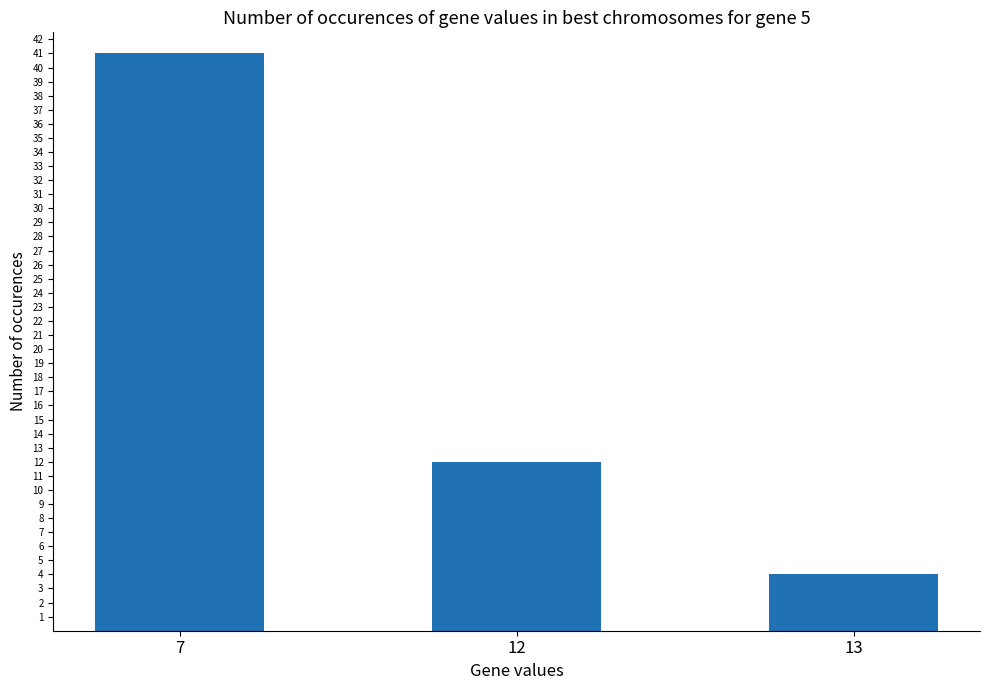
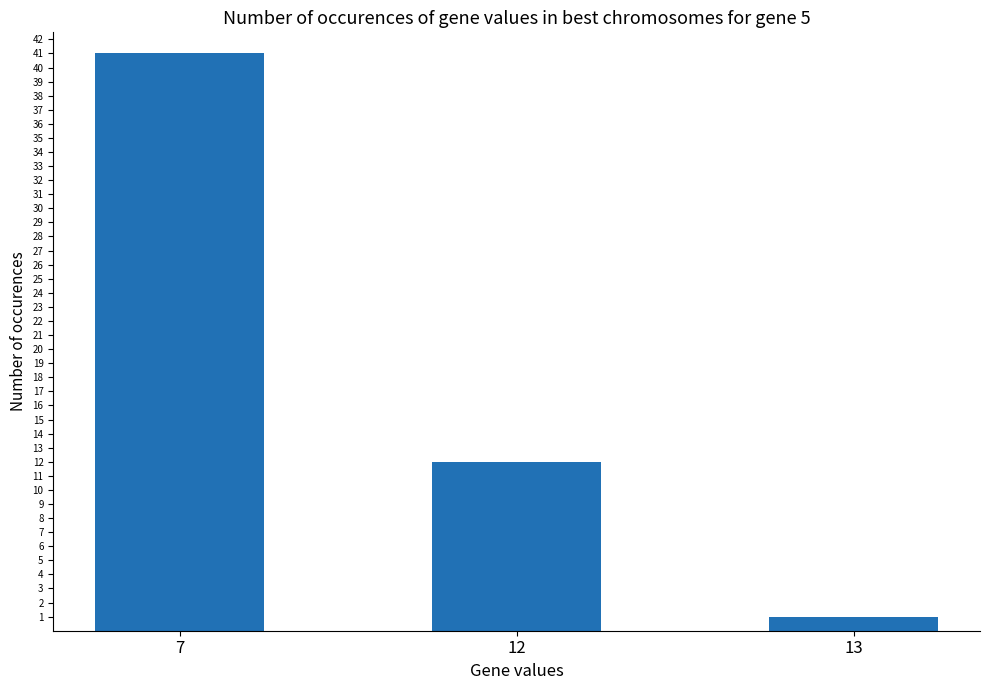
  {
    "7": 41,
    "12": 12,
-   "13": 4
+   "13": 1
  }
